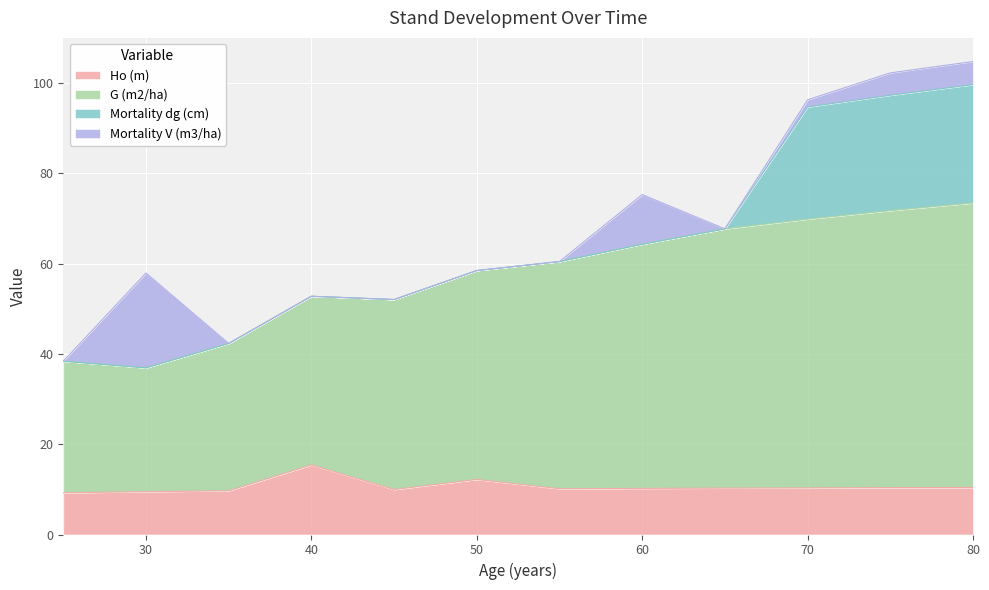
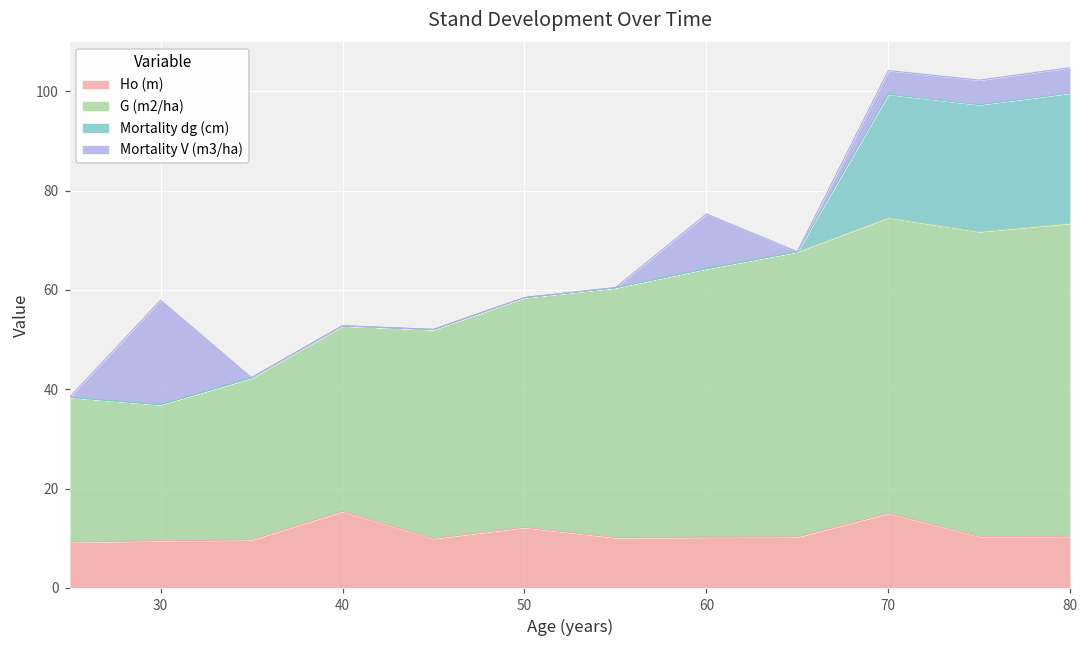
  {
    "Ho (m)": {
      "30": 9,
      "40": 15,
      "50": 12,
      "60": 10,
-     "70": 10,
+     "70": 15,
      "80": 10
    },
    "Mortality V (m3/ha)": {
      "30": 21,
      "60": 11,
-     "70": 2,
+     "70": 5,
      "80": 5
    }
  }
